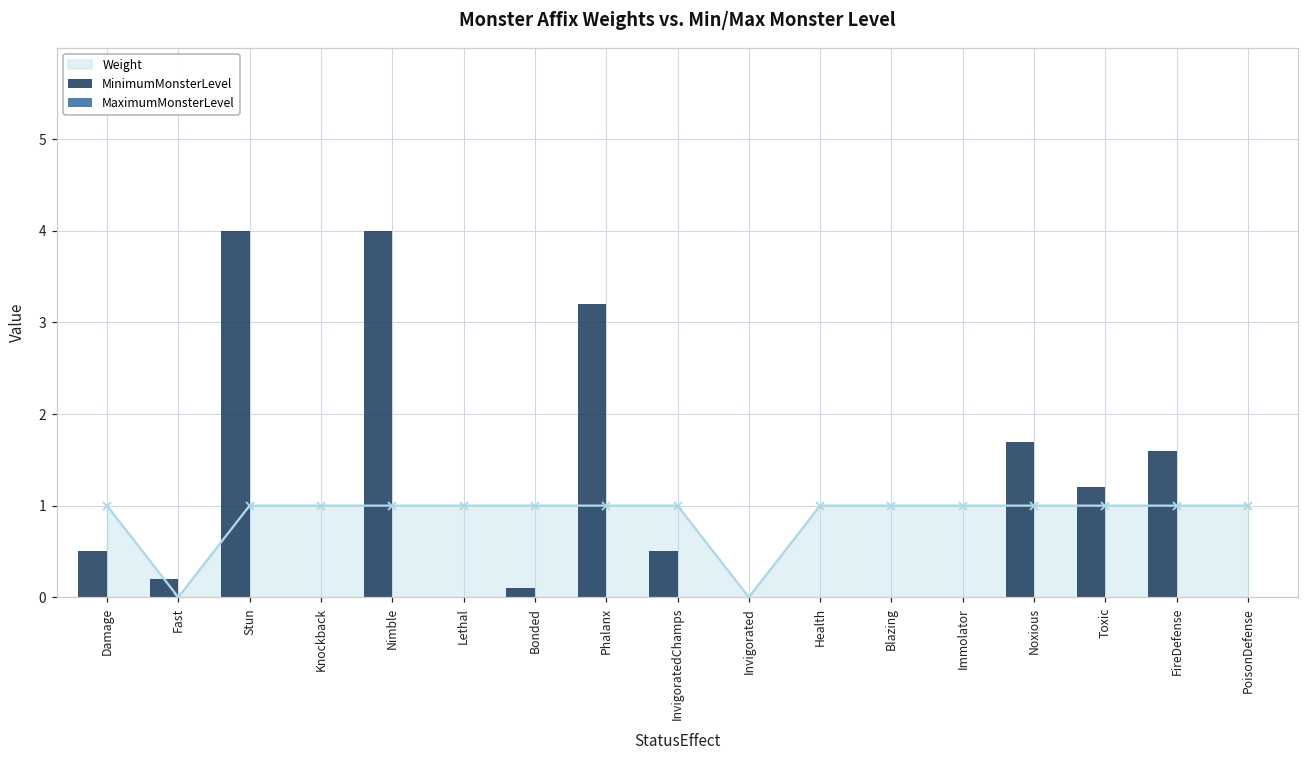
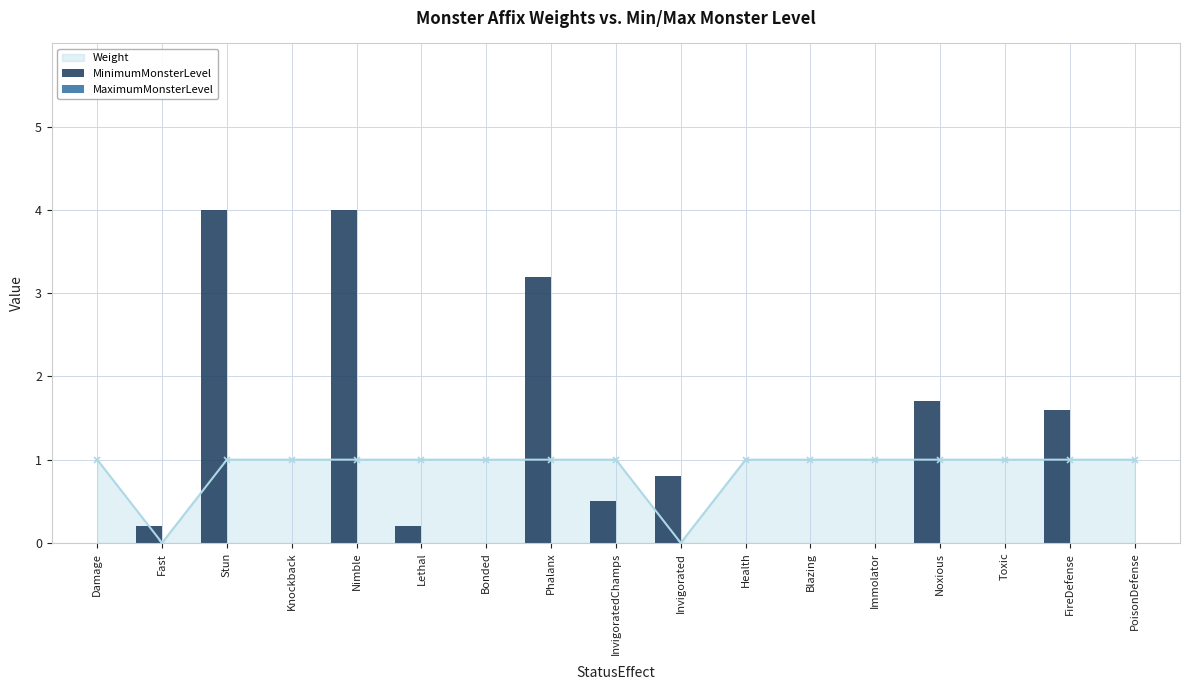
  {
    "MinimumMonsterLevel": {
-     "Damage": 0.5,
+     "Damage": 0.0,
      "Fast": 0.2,
      "Stun": 4.0,
      "Knockback": 0.0,
      "Nimble": 4.0,
-     "Lethal": 0.0,
-     "Bonded": 0.1,
+     "Lethal": 0.2,
+     "Bonded": 0.0,
      "Phalanx": 3.2,
      "InvigoratedChamps": 0.5,
-     "Invigorated": 0.0,
+     "Invigorated": 0.8,
      "Health": 0.0,
      "Blazing": 0.0,
      "Immolator": 0.0,
      "Noxious": 1.7,
-     "Toxic": 1.2,
+     "Toxic": 0.0,
      "FireDefense": 1.6,
      "PoisonDefense": 0.0
    },
    "Weight": {
      "Damage": 1.0,
      "Fast": 0.0,
      "Stun": 1.0,
      "Knockback": 1.0,
      "Nimble": 1.0,
      "Lethal": 1.0,
      "Bonded": 1.0,
      "Phalanx": 1.0,
      "InvigoratedChamps": 1.0,
      "Invigorated": 0.0,
      "Health": 1.0,
      "Blazing": 1.0,
      "Immolator": 1.0,
      "Noxious": 1.0,
      "Toxic": 1.0,
      "FireDefense": 1.0,
      "PoisonDefense": 1.0
    },
    "MaximumMonsterLevel": {
      "Damage": 0.0,
      "Fast": 0.0,
      "Stun": 0.0,
      "Knockback": 0.0,
      "Nimble": 0.0,
      "Lethal": 0.0,
      "Bonded": 0.0,
      "Phalanx": 0.0,
      "InvigoratedChamps": 0.0,
      "Invigorated": 0.0,
      "Health": 0.0,
      "Blazing": 0.0,
      "Immolator": 0.0,
      "Noxious": 0.0,
      "Toxic": 0.0,
      "FireDefense": 0.0,
      "PoisonDefense": 0.0
    }
  }
